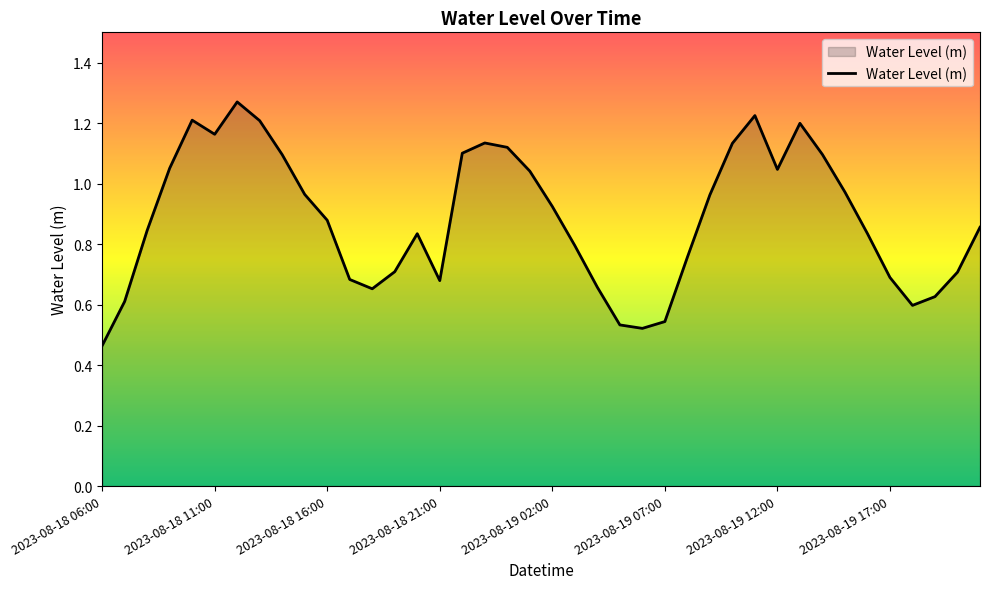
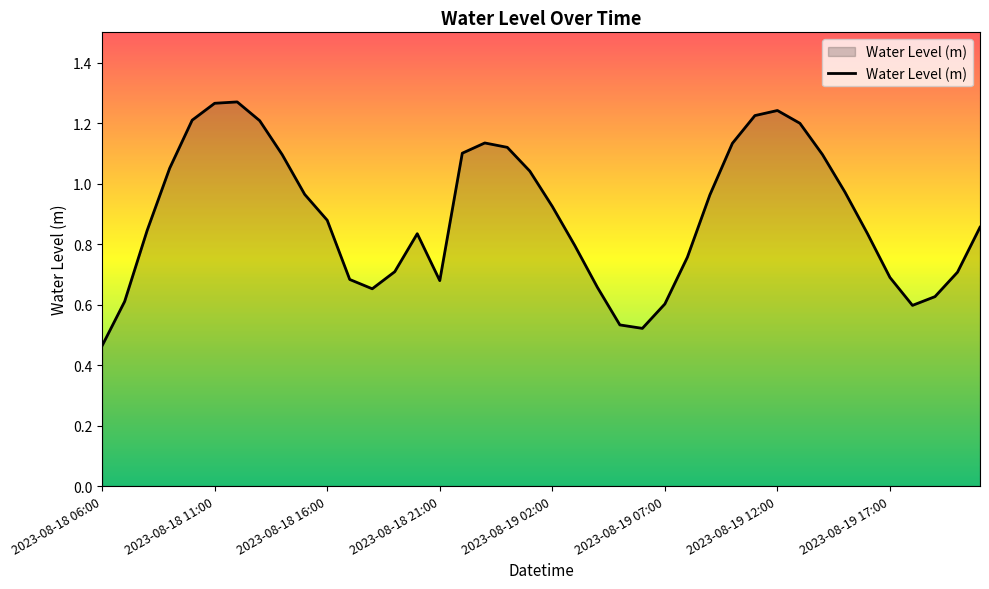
  {
    "2023-08-18 06:00": 0.46,
-   "2023-08-18 11:00": 1.16,
+   "2023-08-18 11:00": 1.27,
    "2023-08-18 16:00": 0.88,
    "2023-08-18 21:00": 0.68,
    "2023-08-19 02:00": 0.92,
-   "2023-08-19 07:00": 0.54,
-   "2023-08-19 12:00": 1.05,
+   "2023-08-19 07:00": 0.60,
+   "2023-08-19 12:00": 1.24,
    "2023-08-19 17:00": 0.69
  }
